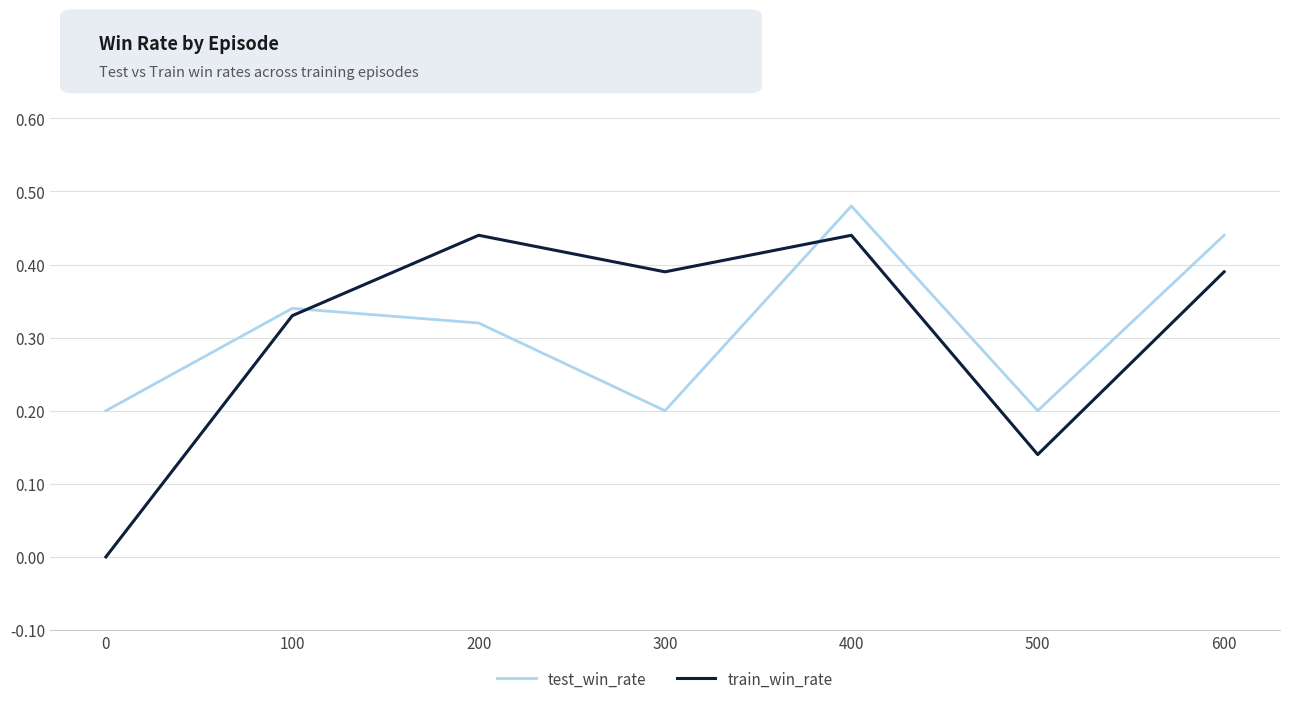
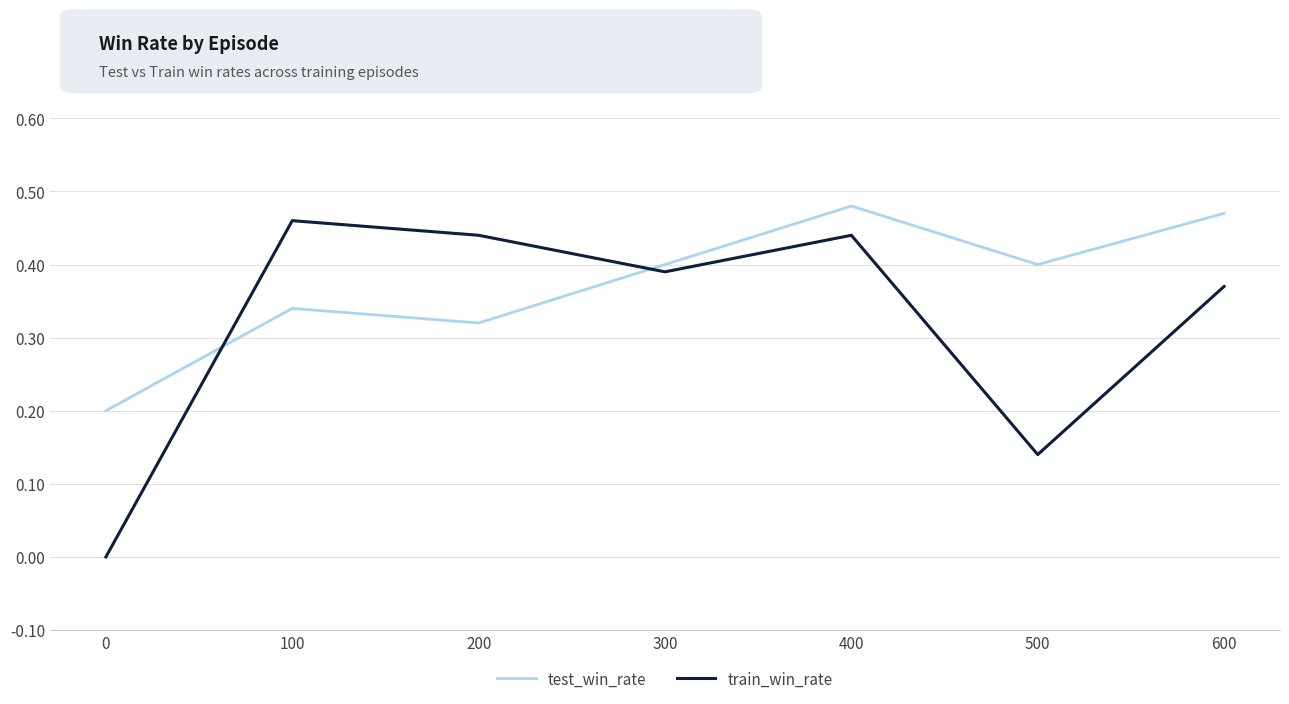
  {
    "test_win_rate": {
      "0": 0.20,
      "100": 0.34,
      "200": 0.32,
-     "300": 0.2,
+     "300": 0.4,
      "400": 0.48,
-     "500": 0.2,
-     "600": 0.44
+     "500": 0.4,
+     "600": 0.47
    },
    "train_win_rate": {
      "0": 0.00,
-     "100": 0.33,
+     "100": 0.46,
      "200": 0.44,
      "300": 0.39,
      "400": 0.44,
      "500": 0.14,
-     "600": 0.39
+     "600": 0.37
    }
  }
